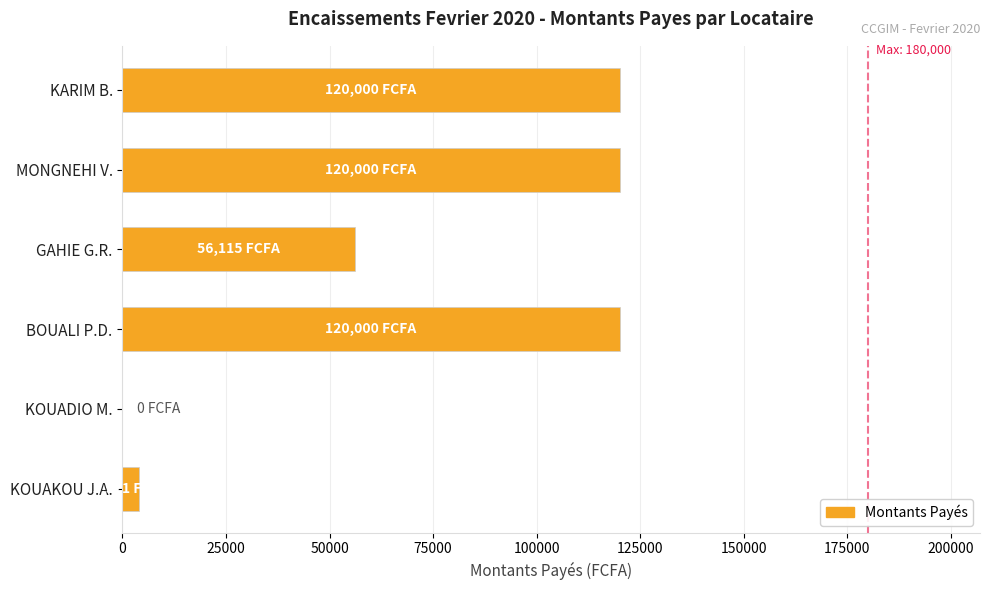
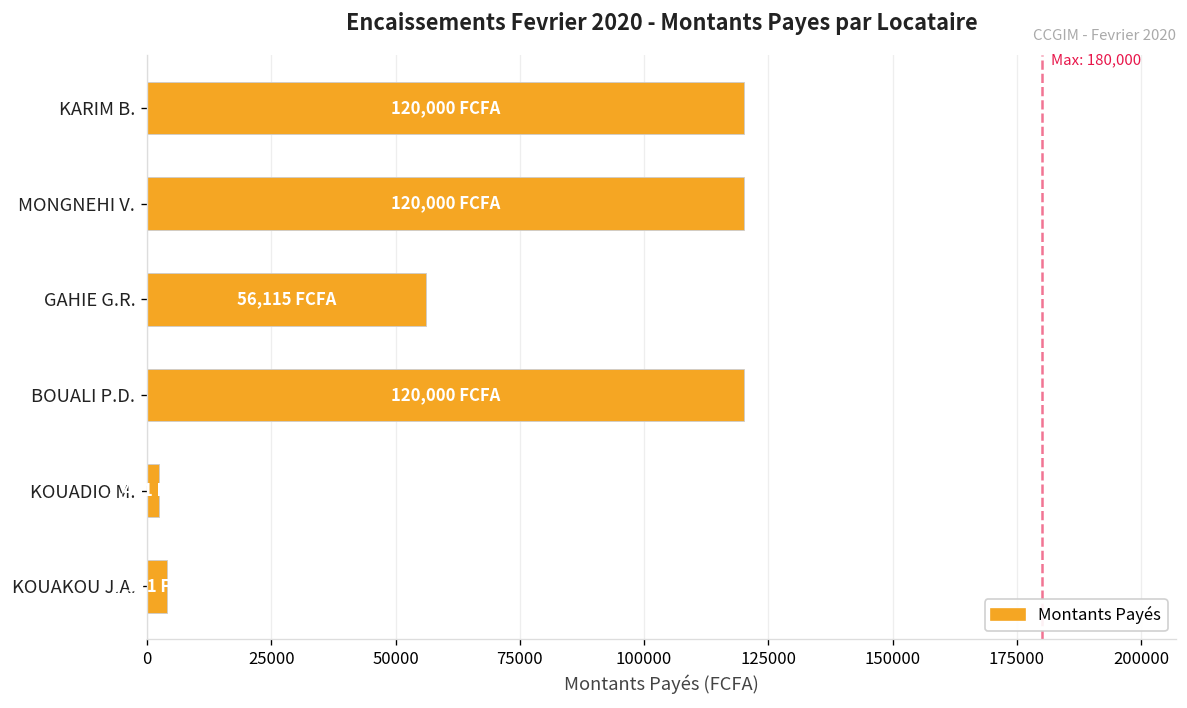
  {
-   "KOUADIO M.": 0,
+   "KOUADIO M.": 2000,
    "KOUAKOU J.A.": 4000
  }
